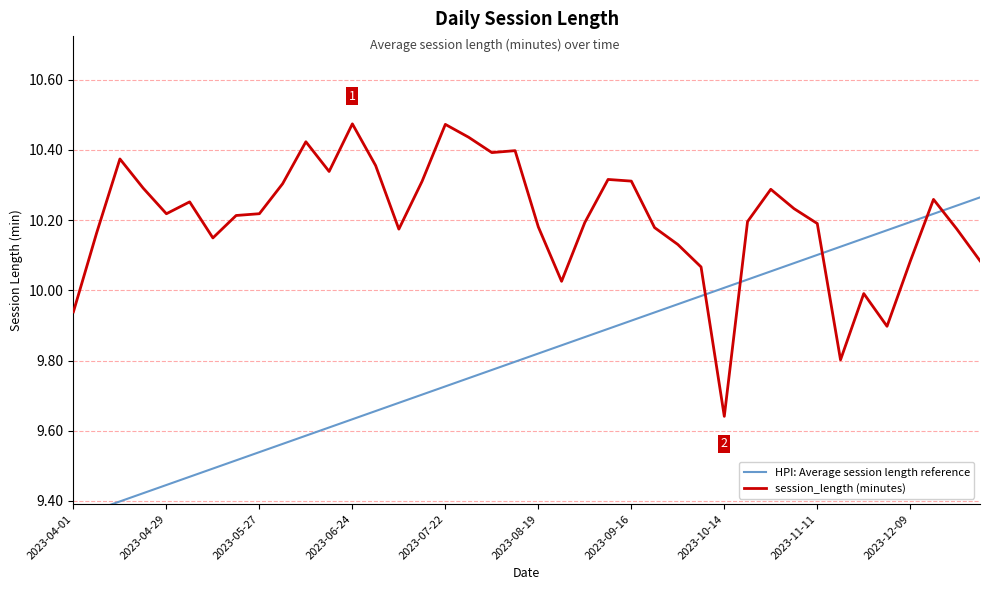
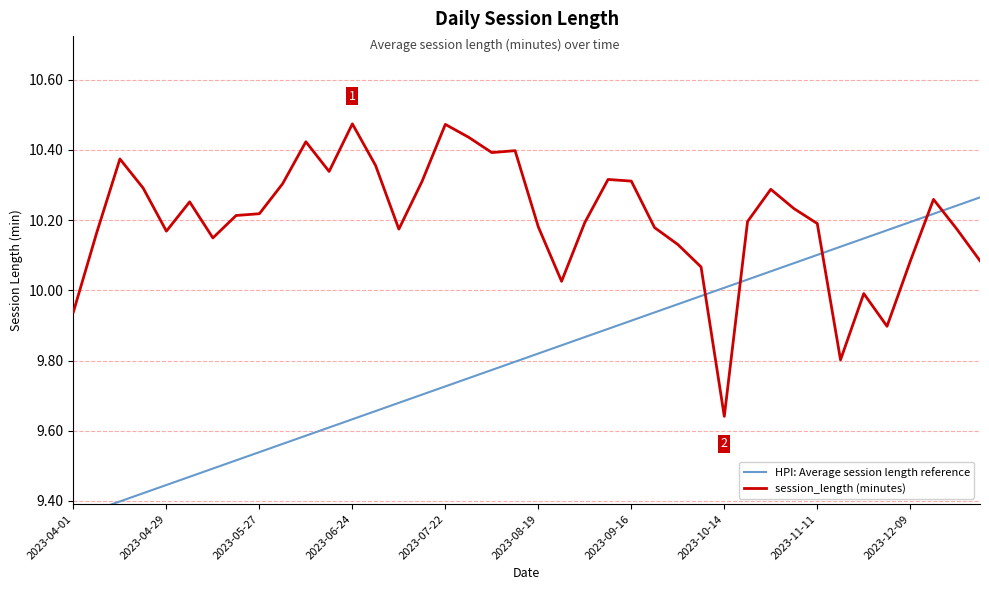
  {
    "HPI: Average session length reference": {
      "2023-04-29": 9.45,
      "2023-05-27": 9.54,
      "2023-06-24": 9.63,
      "2023-07-22": 9.73,
      "2023-08-19": 9.82,
      "2023-09-16": 9.91,
      "2023-10-14": 10.01,
      "2023-11-11": 10.10,
      "2023-12-09": 10.19
    },
    "session_length (minutes)": {
      "2023-04-01": 9.94,
-     "2023-04-29": 10.22,
+     "2023-04-29": 10.17,
      "2023-05-27": 10.22,
      "2023-07-22": 10.47,
      "2023-08-19": 10.18,
      "2023-09-16": 10.31,
      "2023-11-11": 10.19,
      "2023-12-09": 10.08
    }
  }
